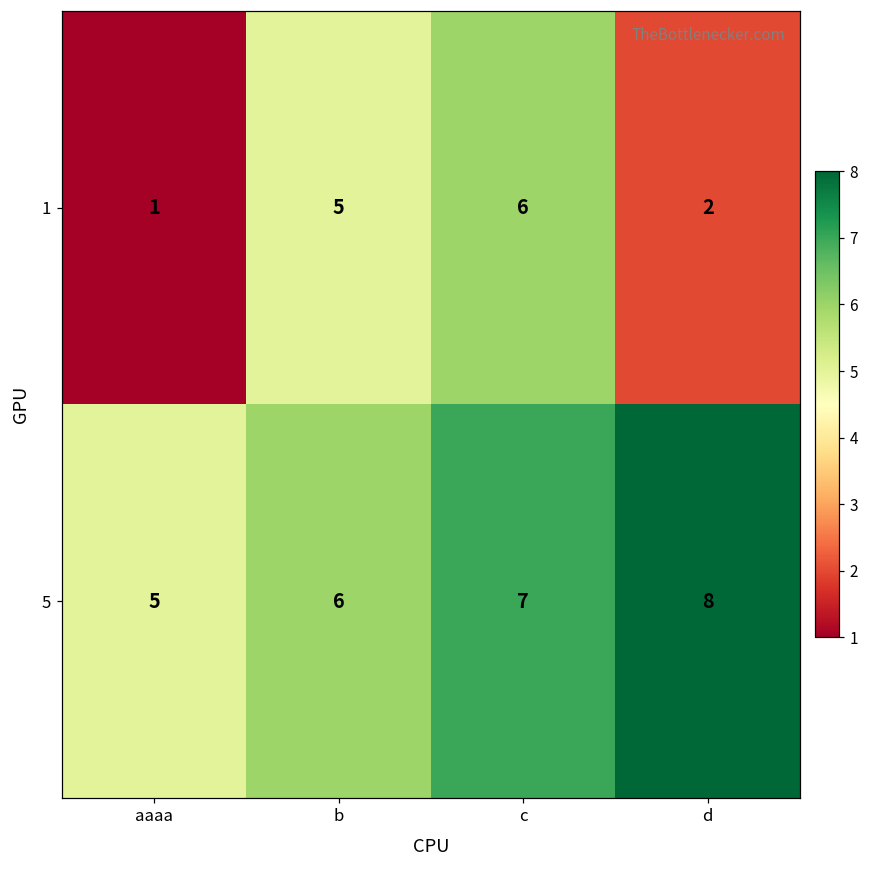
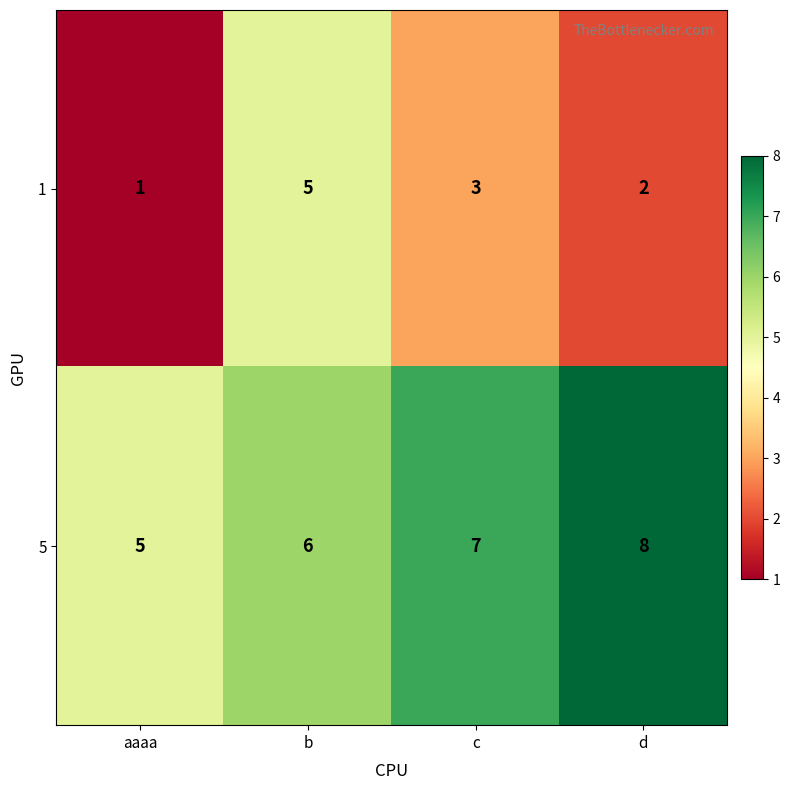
  {
    "1": {
      "aaaa": 1,
      "b": 5,
-     "c": 6
+     "c": 3
    },
    "5": {
      "aaaa": 5,
      "b": 6,
      "c": 7,
      "d": 8
    }
  }
